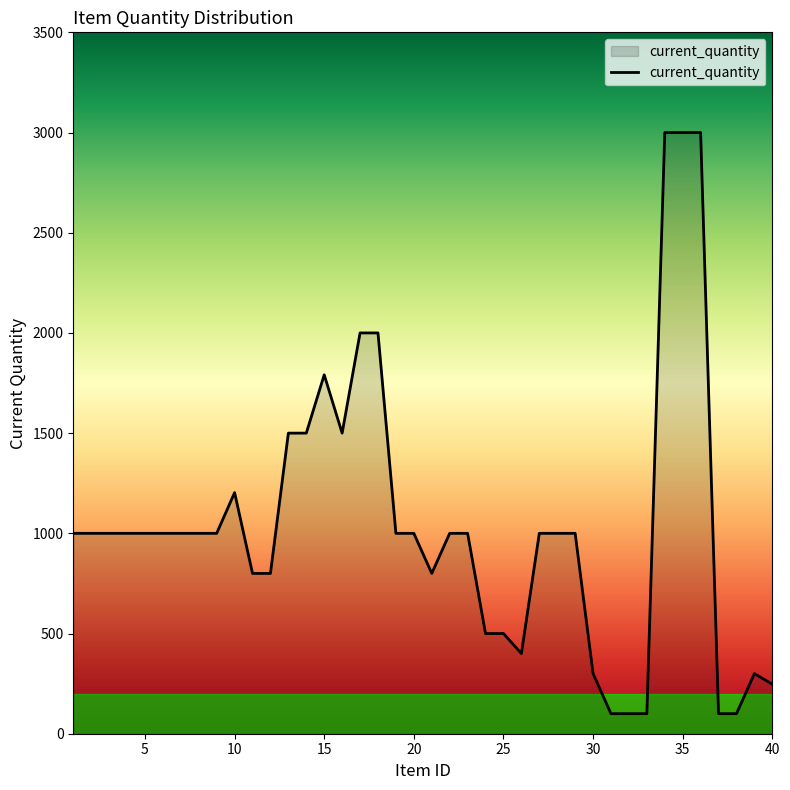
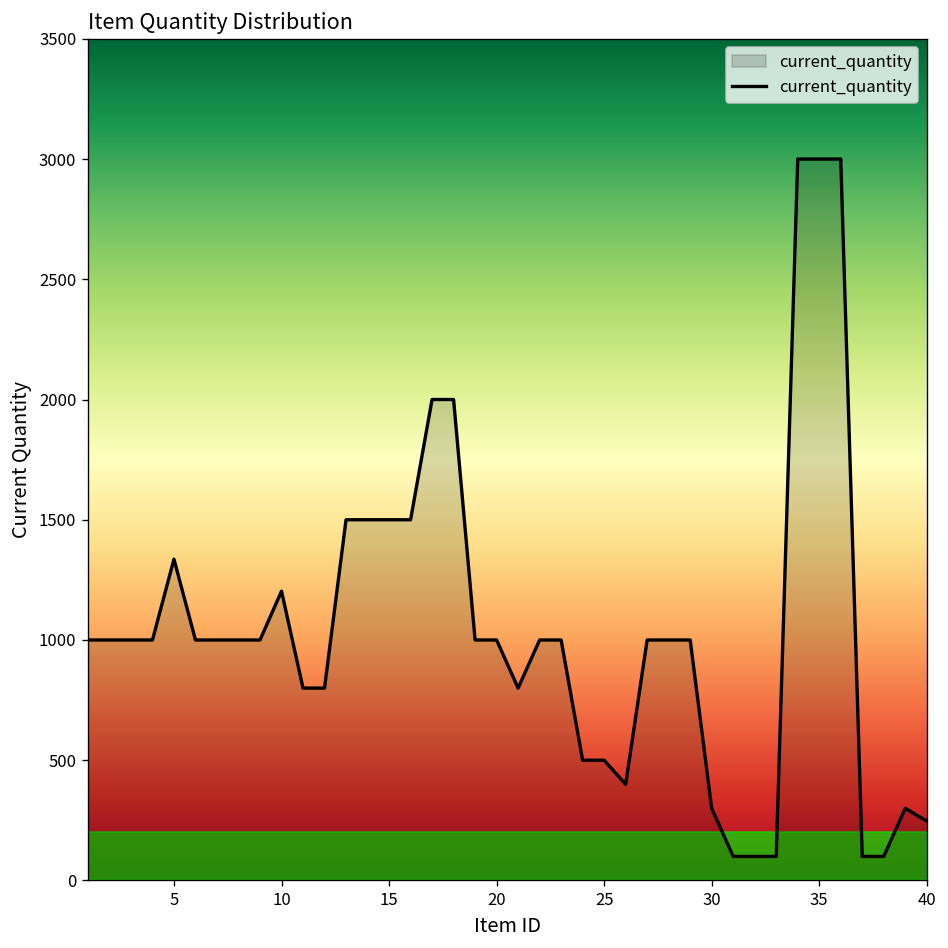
  {
-   "5": 1000,
+   "5": 1340,
    "10": 1200,
-   "15": 1790,
+   "15": 1500,
    "20": 1000,
    "25": 500,
    "30": 300,
    "35": 3000,
    "40": 250
  }
